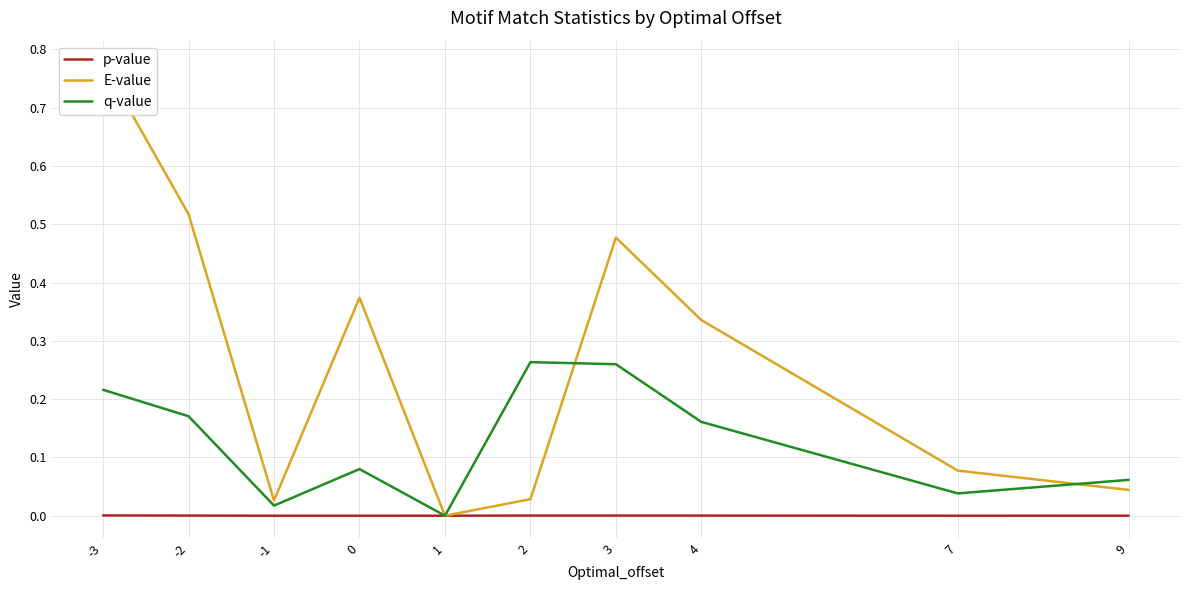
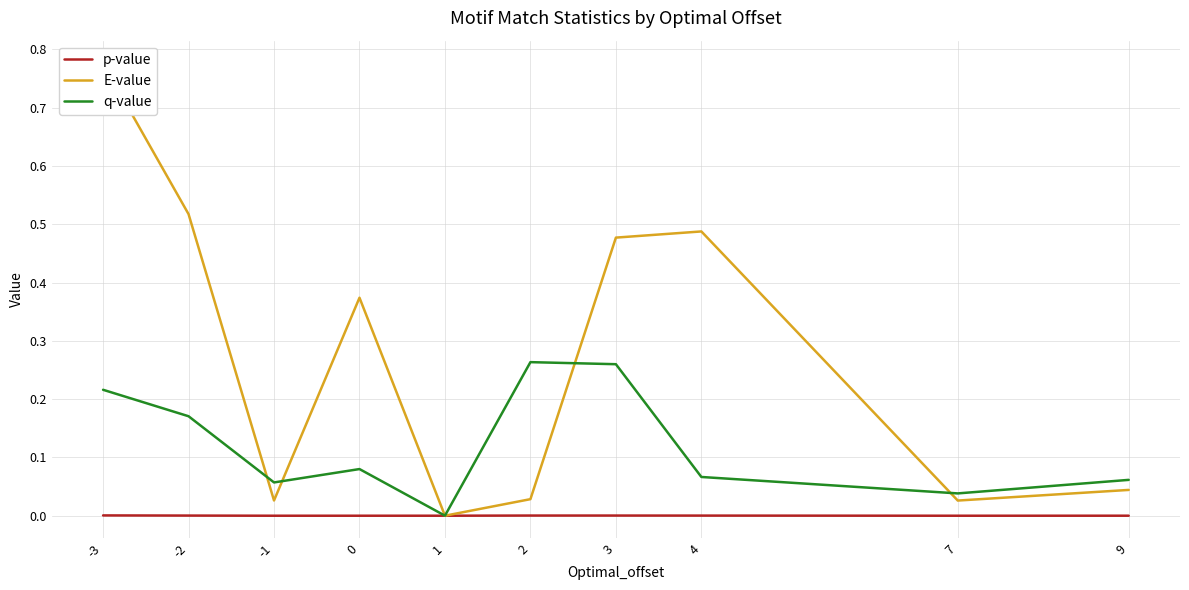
  {
    "p-value": {
      "-3": 0.00,
      "-2": 0.00,
      "-1": 0.00,
      "0": 0.00,
      "2": 0.00,
      "3": 0.00,
      "4": 0.00,
      "7": 0.00,
      "9": 0.00
    },
    "E-value": {
      "-2": 0.52,
      "-1": 0.03,
      "0": 0.37,
      "2": 0.03,
      "3": 0.48,
-     "4": 0.34,
-     "7": 0.08,
+     "4": 0.49,
+     "7": 0.03,
      "9": 0.04
    },
    "q-value": {
      "-3": 0.22,
      "-2": 0.17,
-     "-1": 0.02,
+     "-1": 0.06,
      "0": 0.08,
      "2": 0.26,
      "3": 0.26,
-     "4": 0.16,
+     "4": 0.07,
      "7": 0.04,
      "9": 0.06
    }
  }
